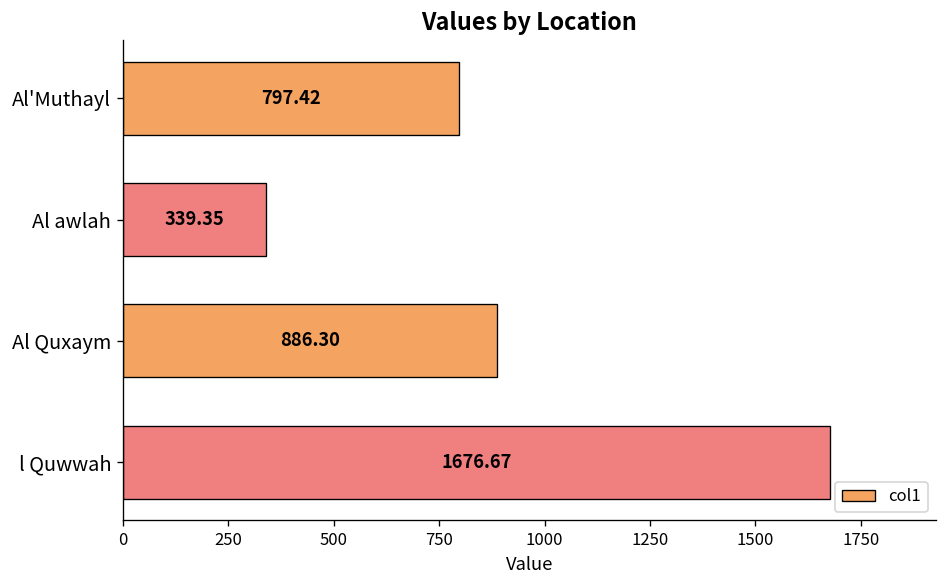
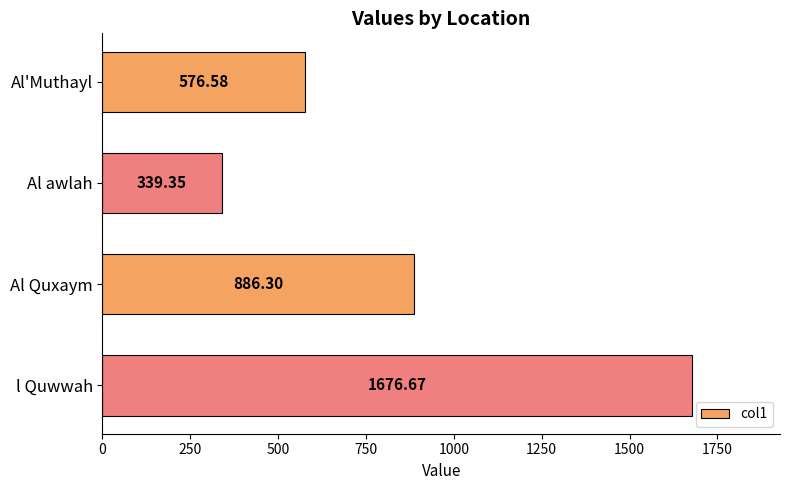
  {
-   "Al'Muthayl": 797.42,
+   "Al'Muthayl": 576.58,
    "Al awlah": 339.35,
    "Al Quxaym": 886.30,
    "l Quwwah": 1676.67
  }
